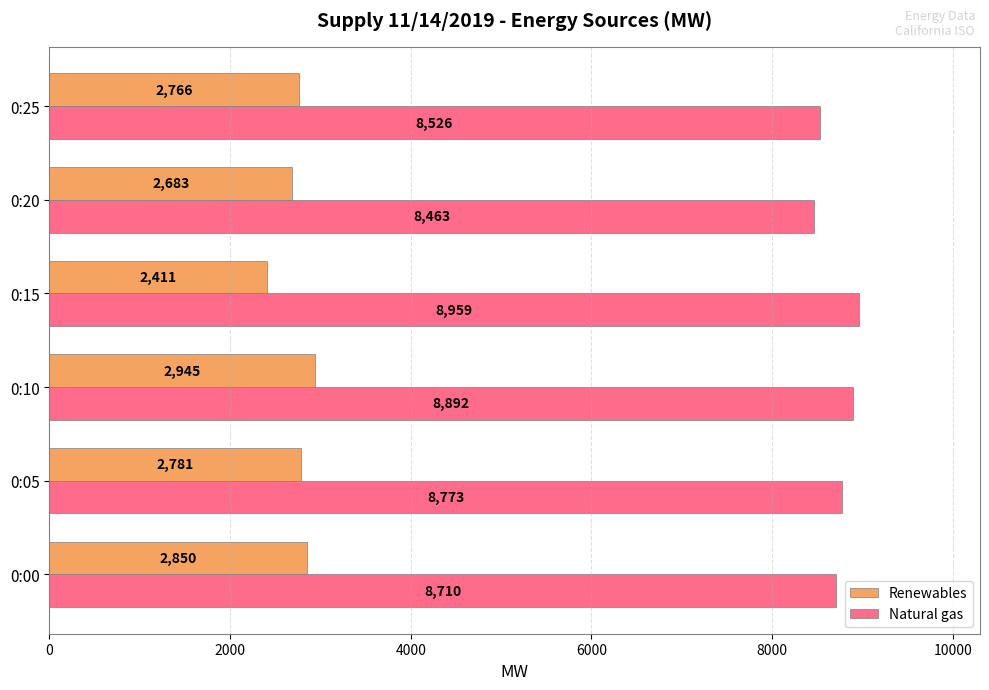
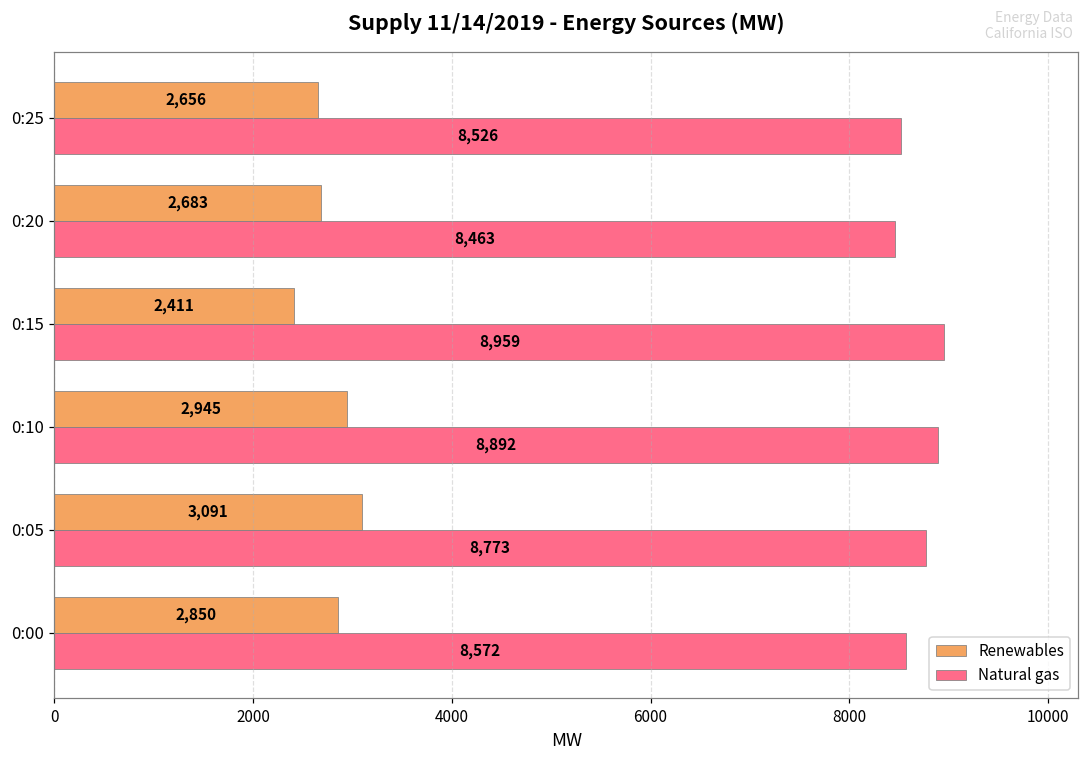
  {
    "Renewables": {
-     "0:25": "2,766",
+     "0:25": "2,656",
      "0:20": "2,683",
      "0:15": "2,411",
      "0:10": "2,945",
-     "0:05": "2,781",
+     "0:05": "3,091",
      "0:00": "2,850"
    },
    "Natural gas": {
      "0:25": "8,526",
      "0:20": "8,463",
      "0:15": "8,959",
      "0:10": "8,892",
      "0:05": "8,773",
-     "0:00": "8,710"
+     "0:00": "8,572"
    }
  }
